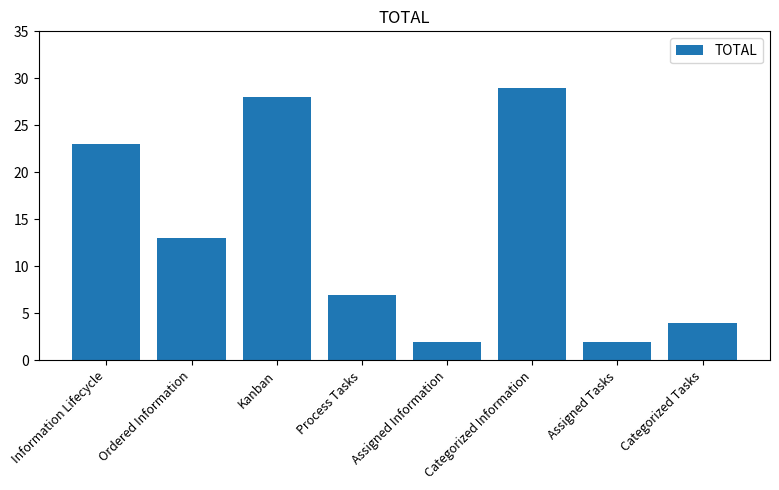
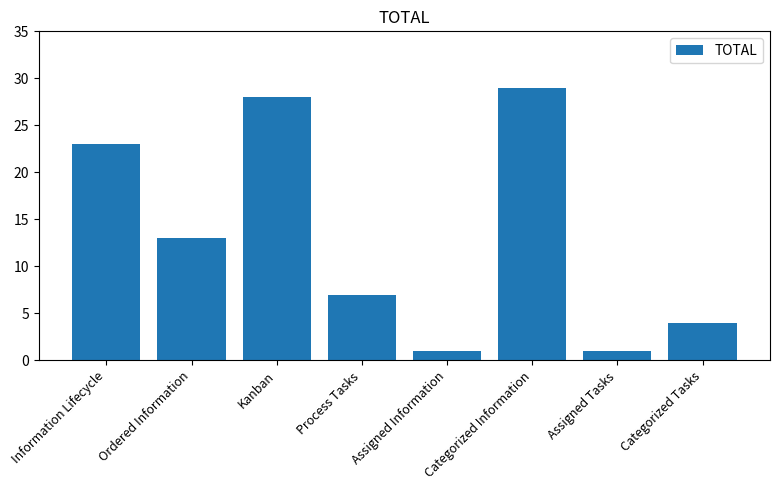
  {
    "Information Lifecycle": 23,
    "Ordered Information": 13,
    "Kanban": 28,
    "Process Tasks": 7,
-   "Assigned Information": 2,
+   "Assigned Information": 1,
    "Categorized Information": 29,
-   "Assigned Tasks": 2,
+   "Assigned Tasks": 1,
    "Categorized Tasks": 4
  }
